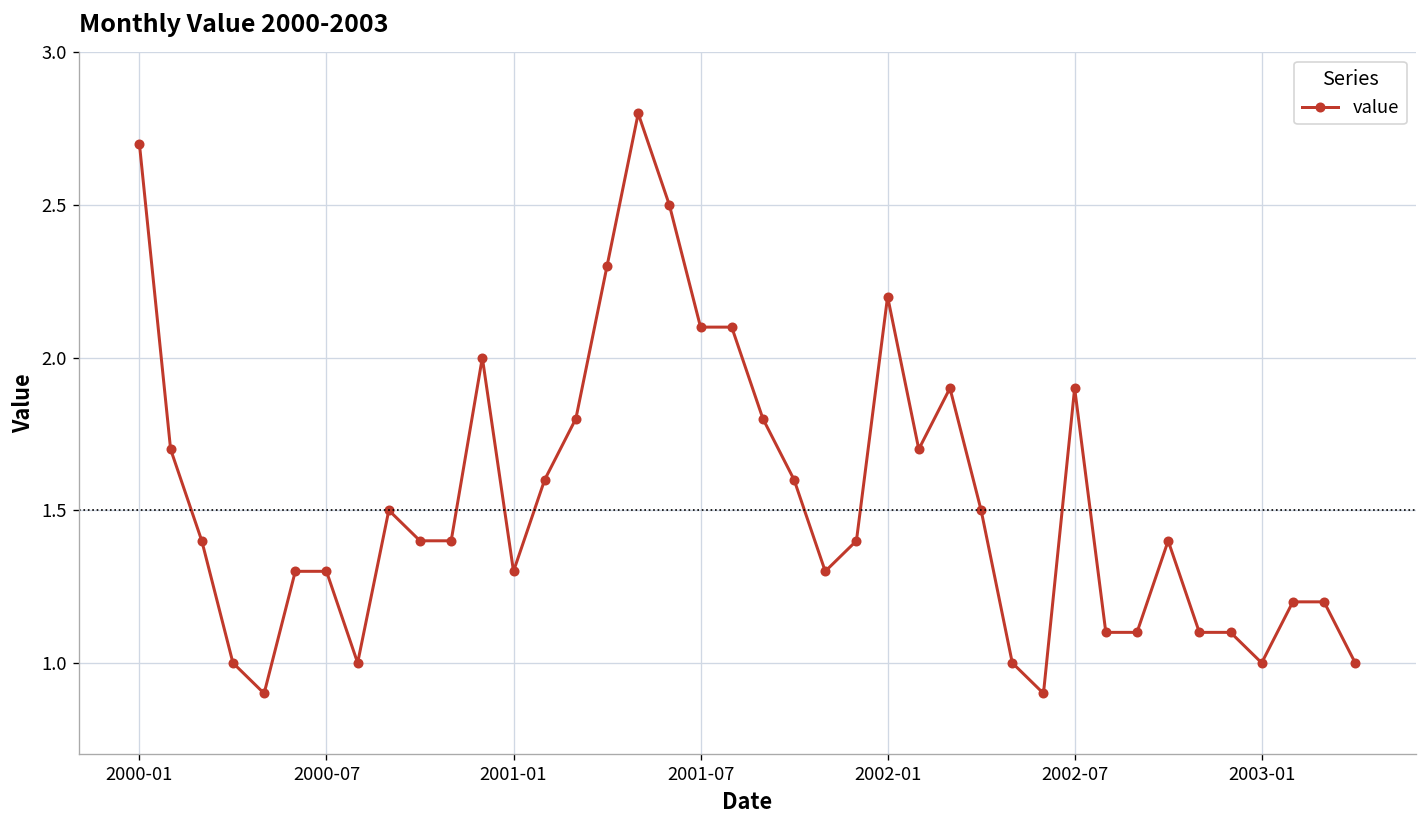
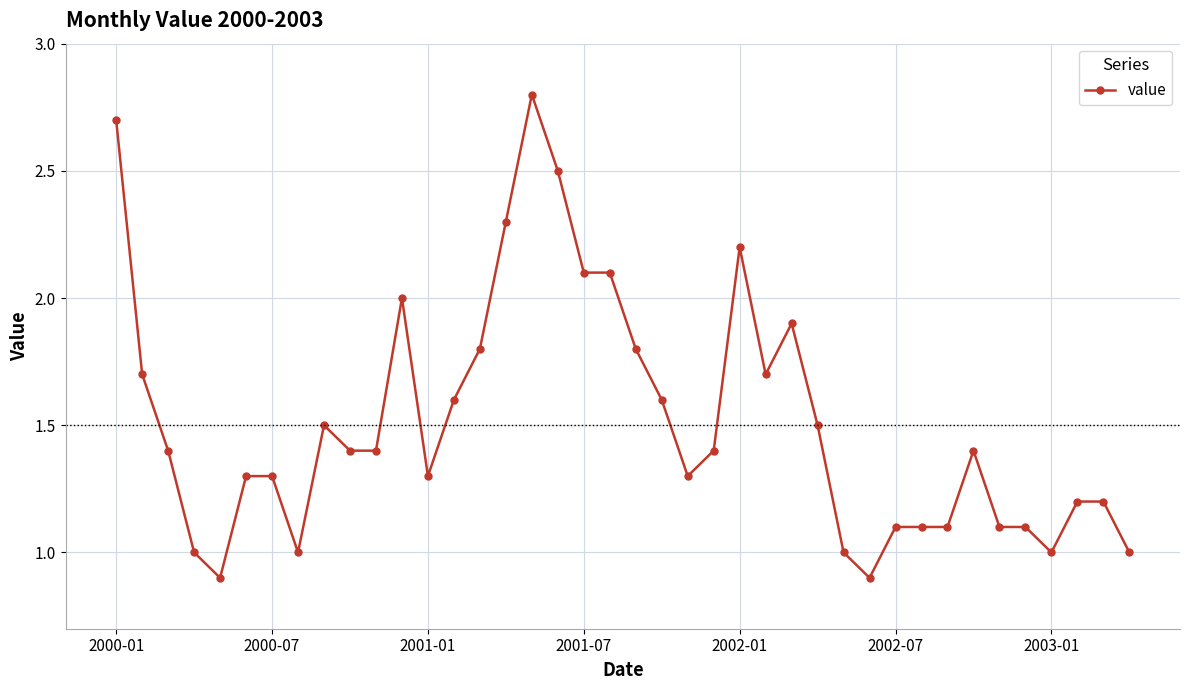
  {
    "2000-01": 2.7,
    "2000-07": 1.3,
    "2001-01": 1.3,
    "2001-07": 2.1,
    "2002-01": 2.2,
-   "2002-07": 1.9,
+   "2002-07": 1.1,
    "2003-01": 1.0
  }
